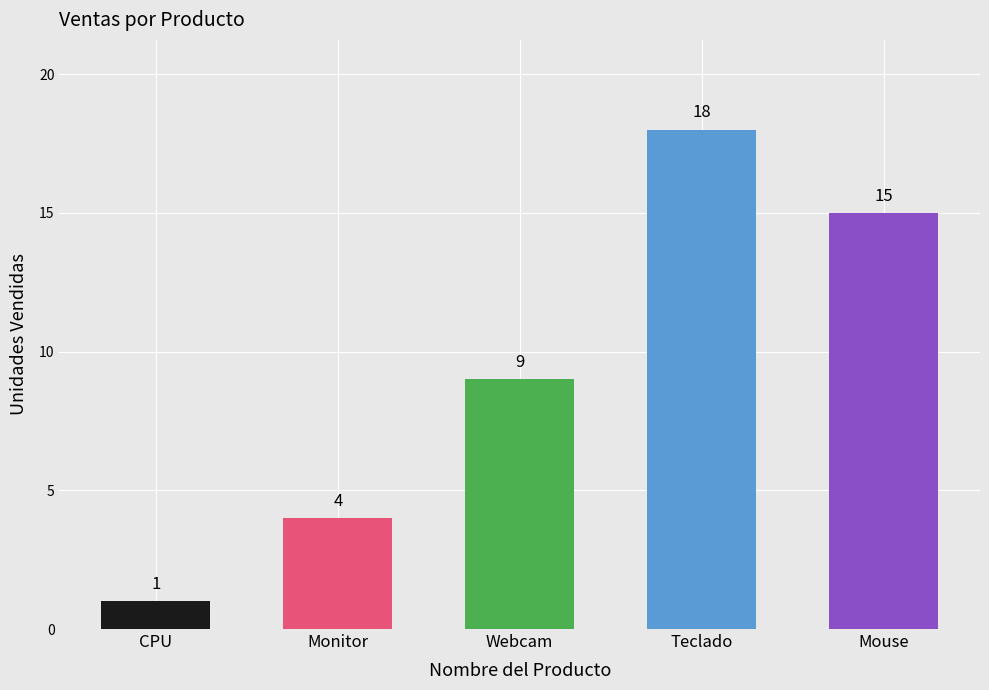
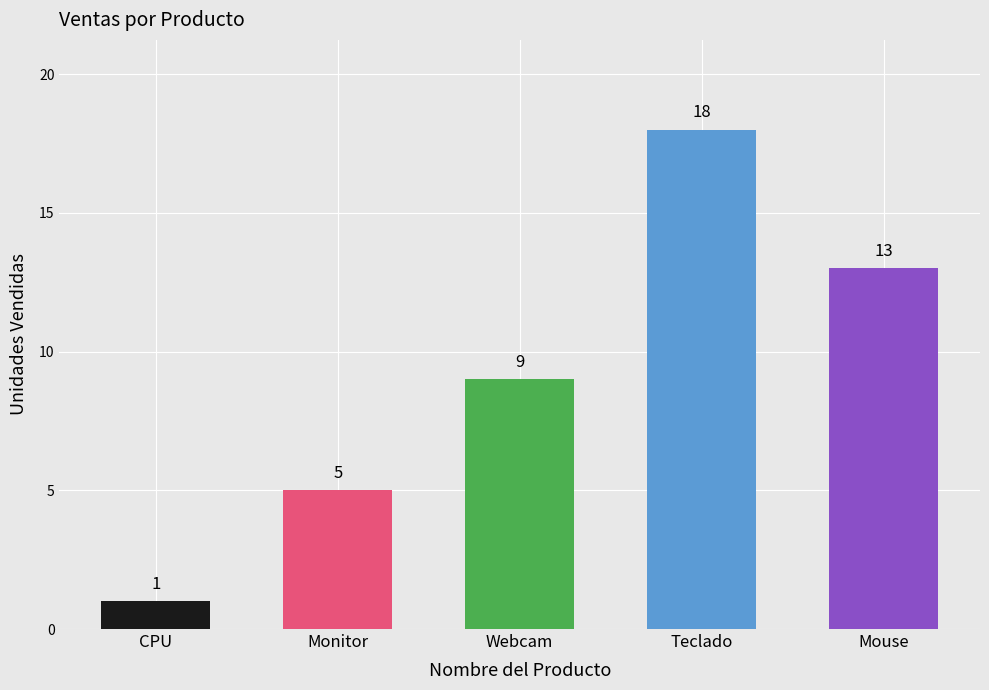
  {
    "CPU": 1,
-   "Monitor": 4,
+   "Monitor": 5,
    "Webcam": 9,
    "Teclado": 18,
-   "Mouse": 15
+   "Mouse": 13
  }
